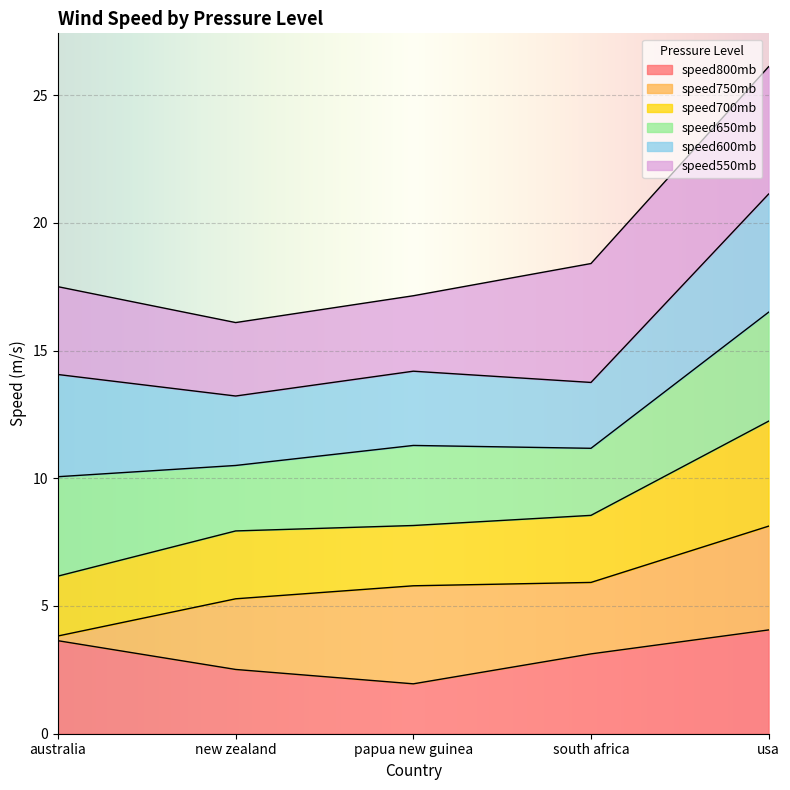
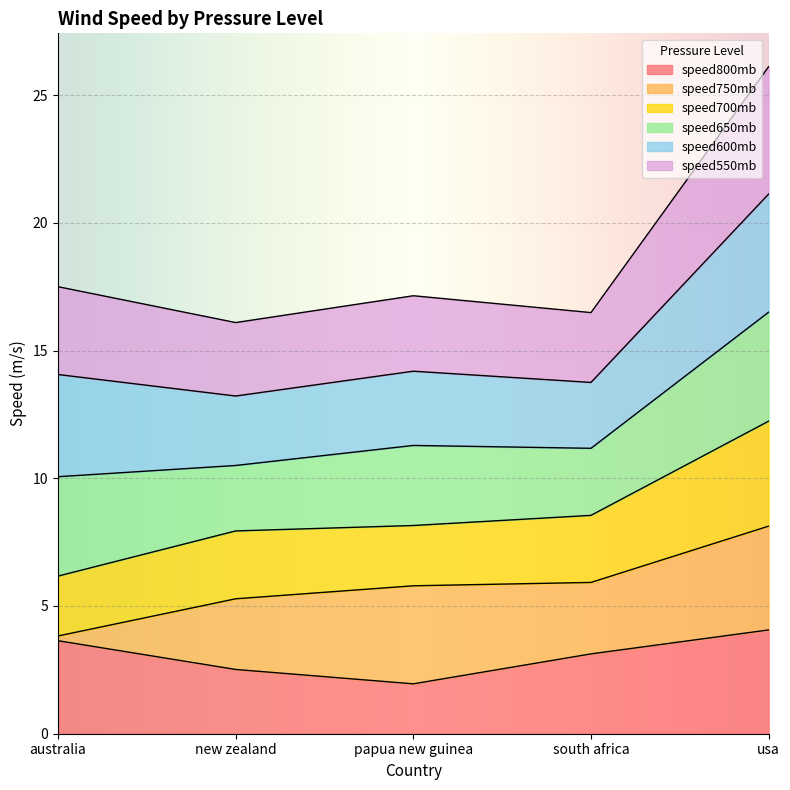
  {
    "speed800mb": {
      "australia": 3.6,
      "new zealand": 2.5,
      "papua new guinea": 2.0,
      "south africa": 3.1,
      "usa": 4.1
    },
    "speed750mb": {
      "australia": 0.2,
      "new zealand": 2.8,
      "papua new guinea": 3.8,
      "south africa": 2.8,
      "usa": 4.1
    },
    "speed700mb": {
      "australia": 2.3,
      "new zealand": 2.7,
      "papua new guinea": 2.4,
      "south africa": 2.6,
      "usa": 4.1
    },
    "speed650mb": {
      "australia": 3.9,
      "new zealand": 2.6,
      "papua new guinea": 3.1,
      "south africa": 2.6,
      "usa": 4.3
    },
    "speed600mb": {
      "australia": 4.0,
      "new zealand": 2.7,
      "papua new guinea": 2.9,
      "south africa": 2.6,
      "usa": 4.6
    },
    "speed550mb": {
      "australia": 3.4,
      "new zealand": 2.9,
      "papua new guinea": 3.0,
-     "south africa": 4.7,
+     "south africa": 2.7,
      "usa": 5.0
    }
  }
